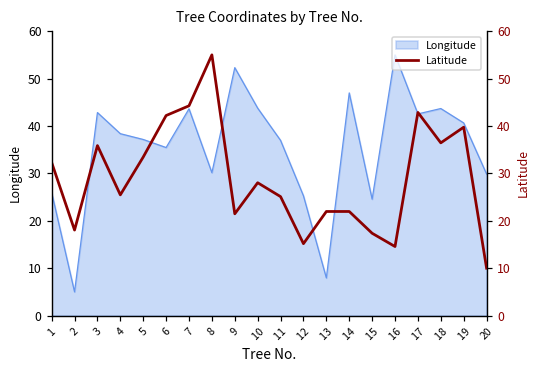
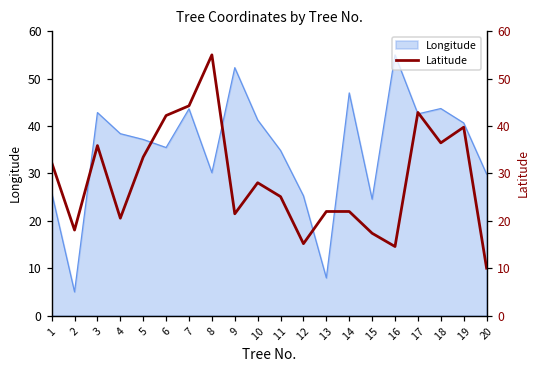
  {
    "Longitude": {
      "1": 26,
      "2": 5,
      "3": 43,
      "4": 38,
      "5": 37,
      "6": 35,
      "7": 44,
      "8": 30,
      "9": 52,
-     "10": 44,
-     "11": 37,
+     "10": 41,
+     "11": 35,
      "12": 25,
      "13": 8,
      "14": 47,
      "15": 25,
      "17": 43,
      "18": 44,
      "19": 41,
      "20": 30
    },
    "Latitude": {
      "1": 32,
      "2": 18,
      "3": 36,
-     "4": 25,
+     "4": 21,
      "5": 33,
      "6": 42,
      "7": 44,
      "8": 55,
      "9": 21,
      "10": 28,
      "11": 25,
      "12": 15,
      "13": 22,
      "14": 22,
      "15": 17,
      "16": 15,
      "17": 43,
      "18": 36,
      "19": 40,
      "20": 10
    }
  }
